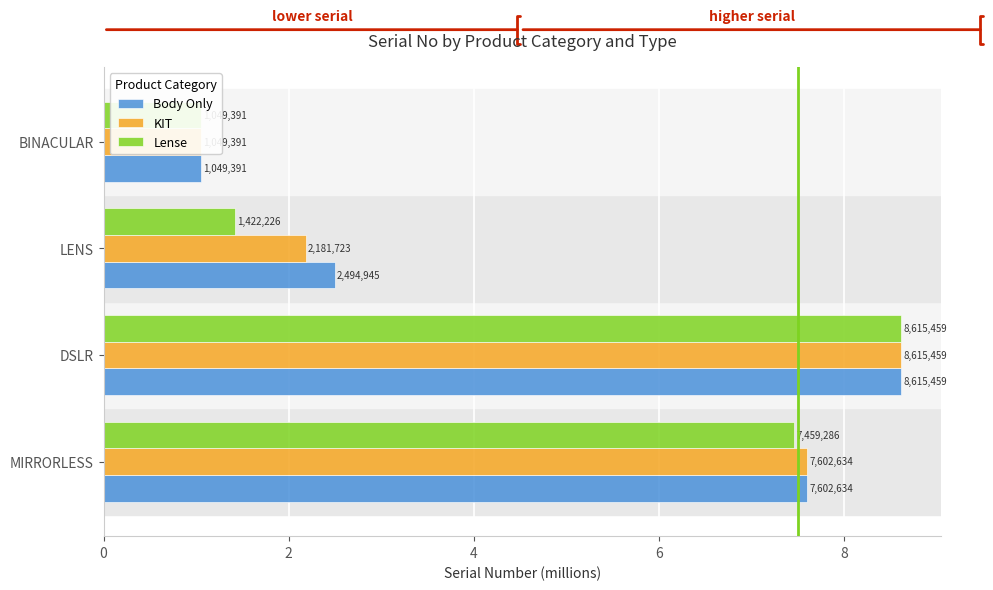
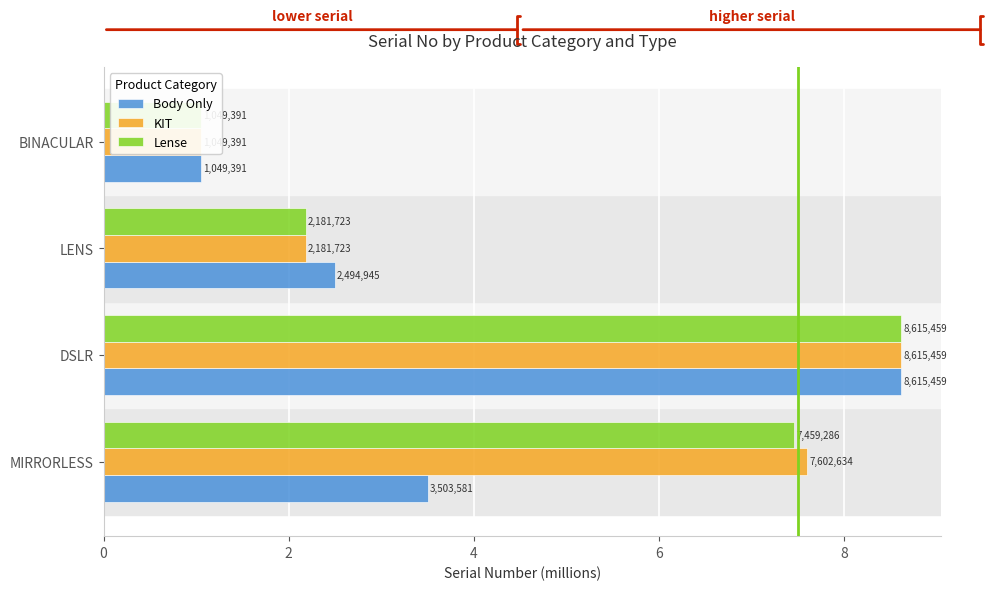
  {
    "Body Only": {
-     "MIRRORLESS": "7,602,634"
+     "MIRRORLESS": "3,503,581"
    },
    "Lense": {
-     "LENS": "1,422,226"
+     "LENS": "2,181,723"
    }
  }
